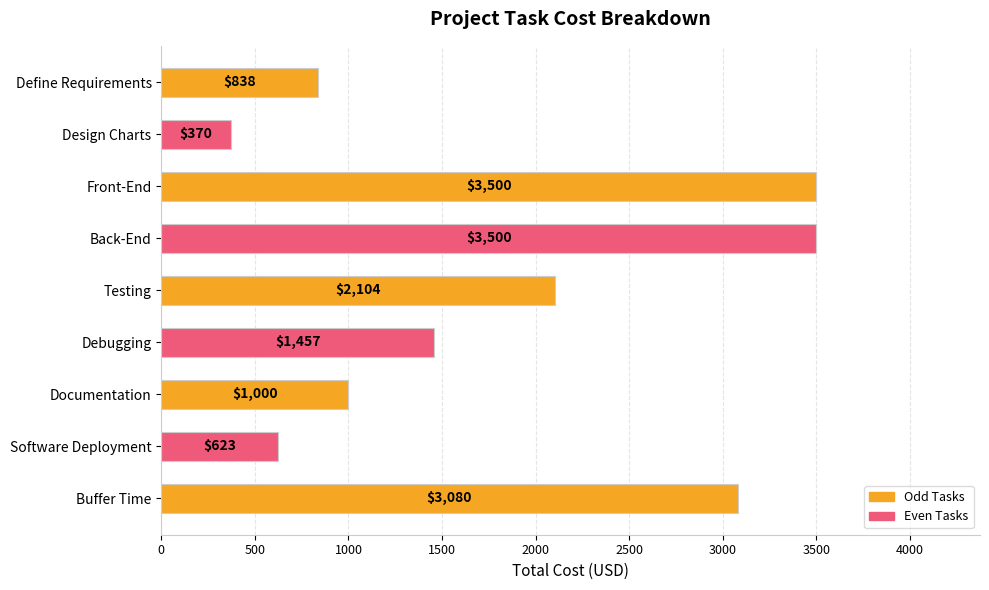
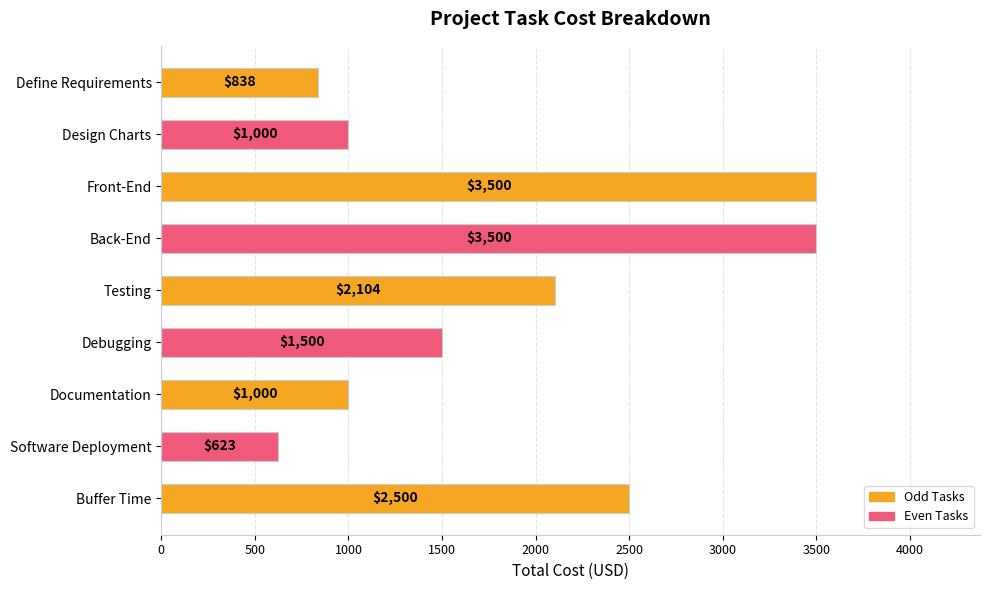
  {
    "Define Requirements": "$838",
-   "Design Charts": "$370",
+   "Design Charts": "$1,000",
    "Front-End": "$3,500",
    "Back-End": "$3,500",
    "Testing": "$2,104",
-   "Debugging": "$1,457",
+   "Debugging": "$1,500",
    "Documentation": "$1,000",
    "Software Deployment": "$623",
-   "Buffer Time": "$3,080"
+   "Buffer Time": "$2,500"
  }
